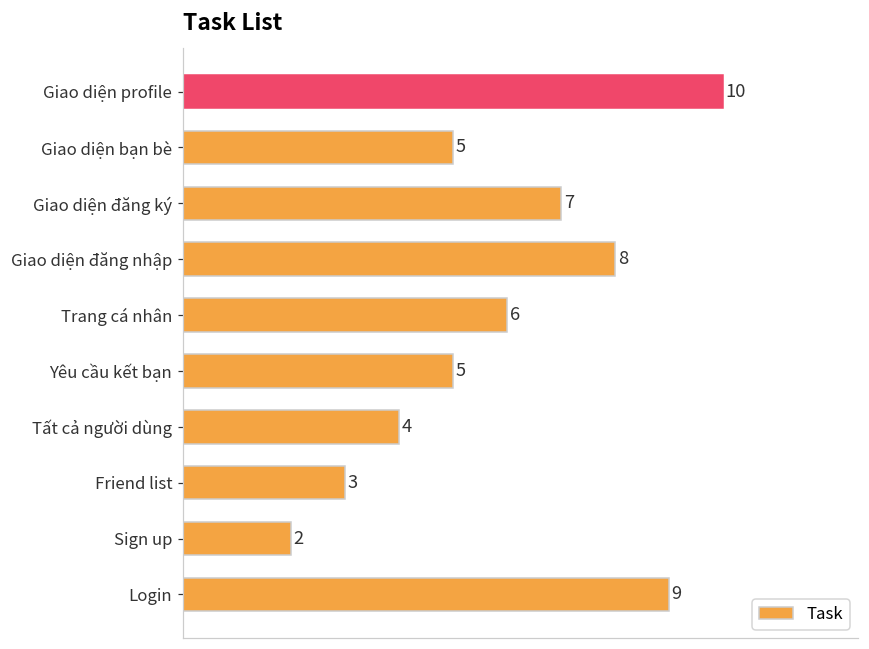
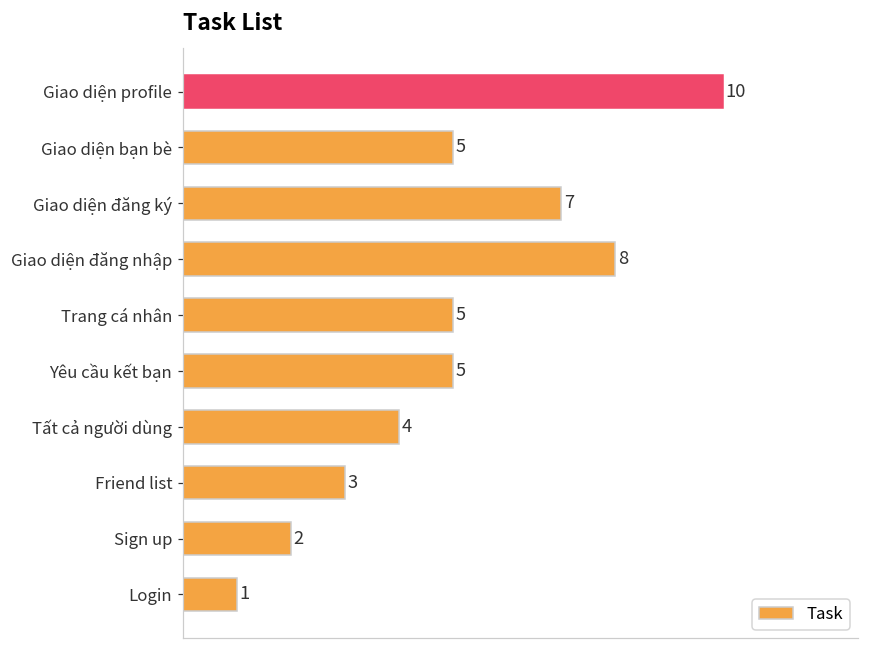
  {
    "Giao diện profile": 10,
    "Giao diện bạn bè": 5,
    "Giao diện đăng ký": 7,
    "Giao diện đăng nhập": 8,
-   "Trang cá nhân": 6,
+   "Trang cá nhân": 5,
    "Yêu cầu kết bạn": 5,
    "Tất cả người dùng": 4,
    "Friend list": 3,
    "Sign up": 2,
-   "Login": 9
+   "Login": 1
  }
